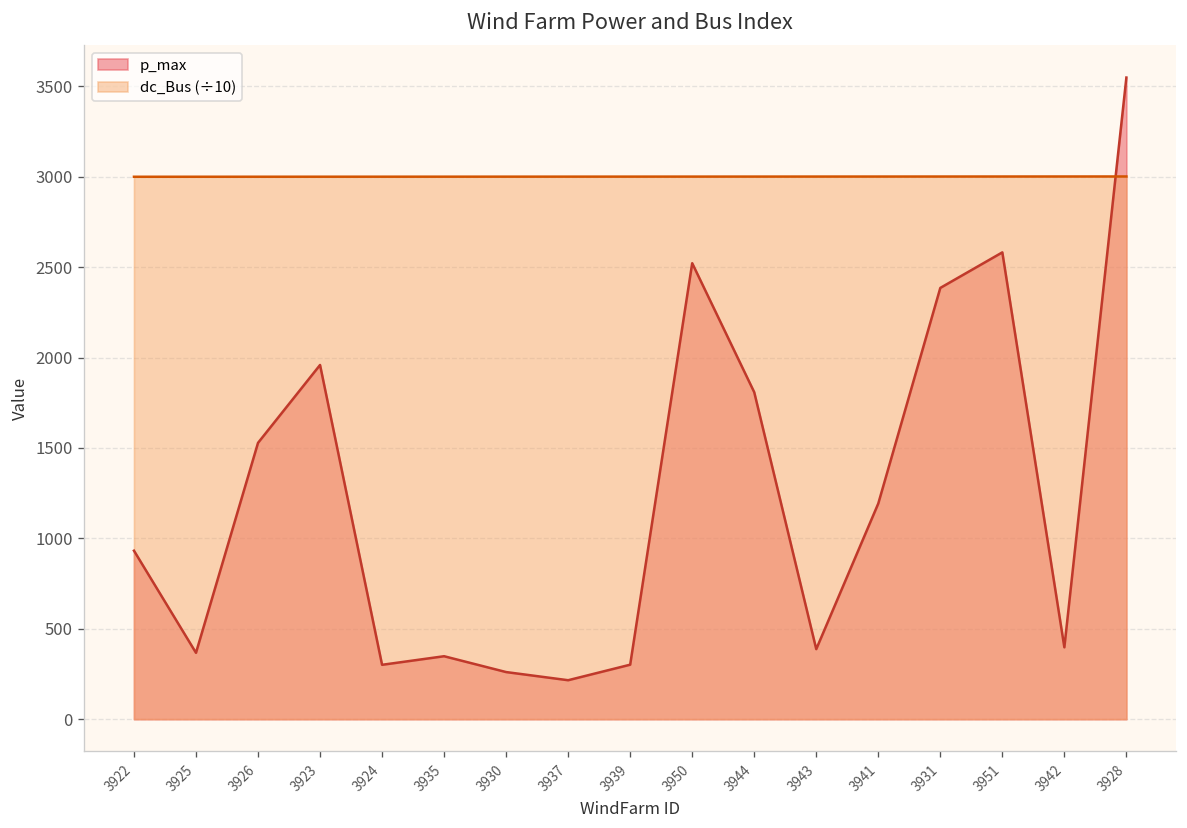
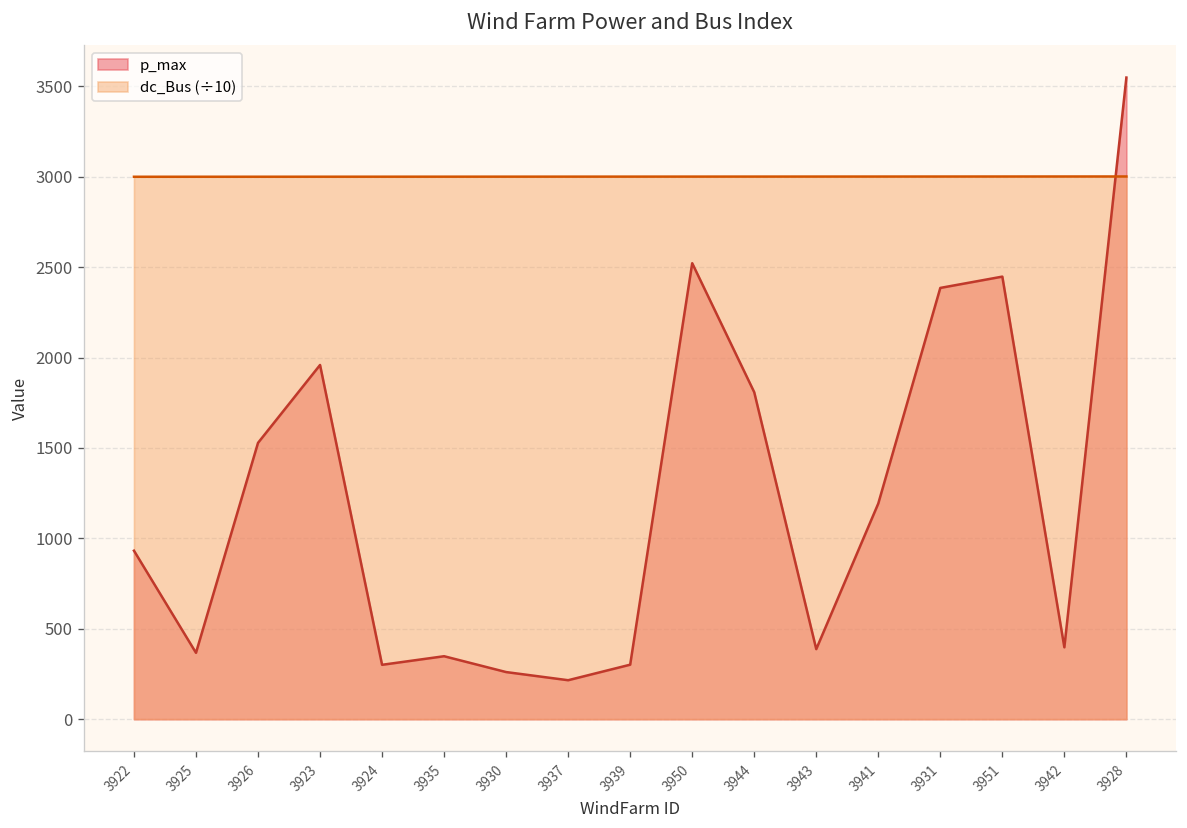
  {
    "p_max": {
      "3922": 930,
      "3925": 370,
      "3926": 1530,
      "3923": 1960,
      "3924": 300,
      "3935": 350,
      "3930": 260,
      "3937": 220,
      "3939": 300,
      "3950": 2520,
      "3944": 1810,
      "3943": 390,
      "3941": 1190,
      "3931": 2390,
-     "3951": 2580,
+     "3951": 2450,
      "3942": 400,
      "3928": 3550
    },
    "dc_Bus (÷10)": {
      "3922": 3000,
      "3925": 3000,
      "3926": 3000,
      "3923": 3000,
      "3924": 3000,
      "3935": 3000,
      "3930": 3000,
      "3937": 3000,
      "3939": 3000,
      "3950": 3000,
      "3944": 3000,
      "3943": 3000,
      "3941": 3000,
      "3931": 3000,
      "3951": 3000,
      "3942": 3000,
      "3928": 3000
    }
  }
